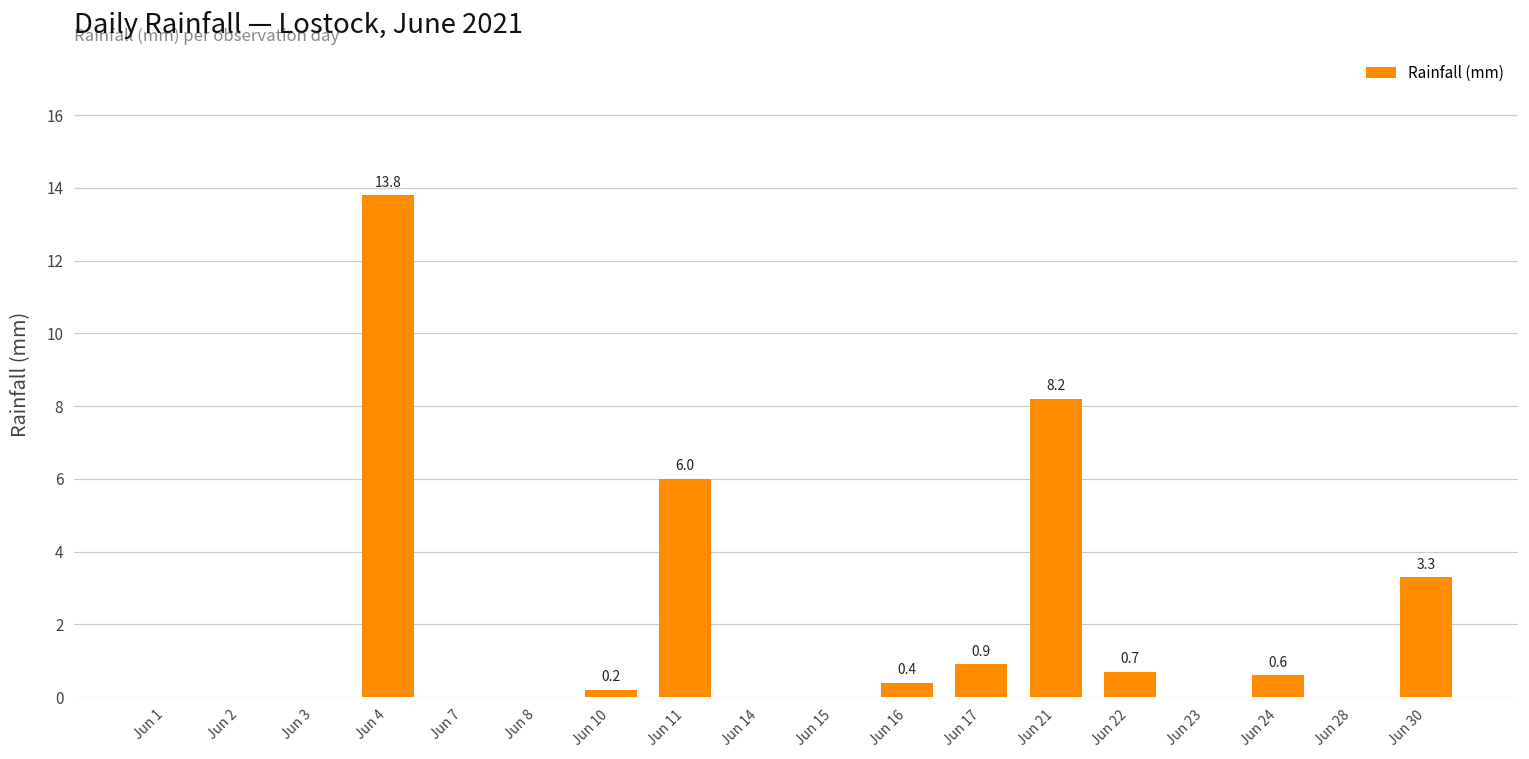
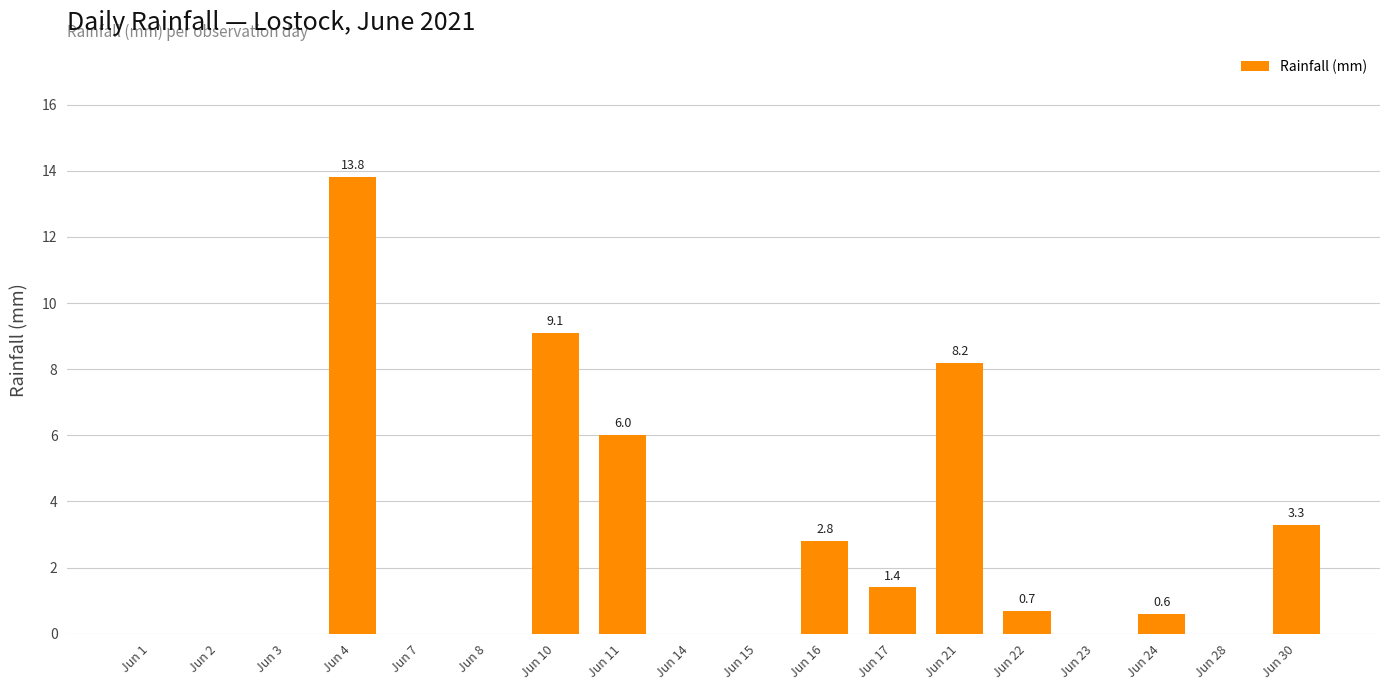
  {
    "Jun 4": 13.8,
-   "Jun 10": 0.2,
+   "Jun 10": 9.1,
    "Jun 11": 6.0,
-   "Jun 16": 0.4,
-   "Jun 17": 0.9,
+   "Jun 16": 2.8,
+   "Jun 17": 1.4,
    "Jun 21": 8.2,
    "Jun 22": 0.7,
    "Jun 24": 0.6,
    "Jun 30": 3.3
  }
